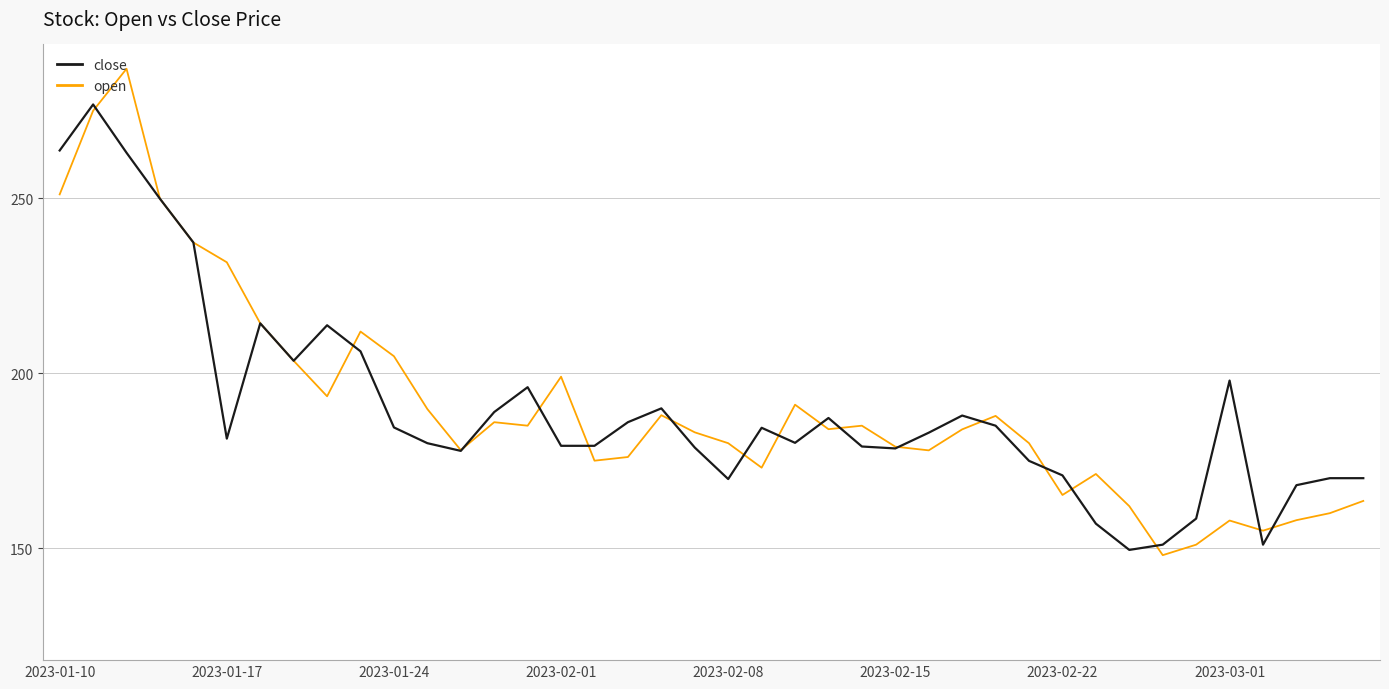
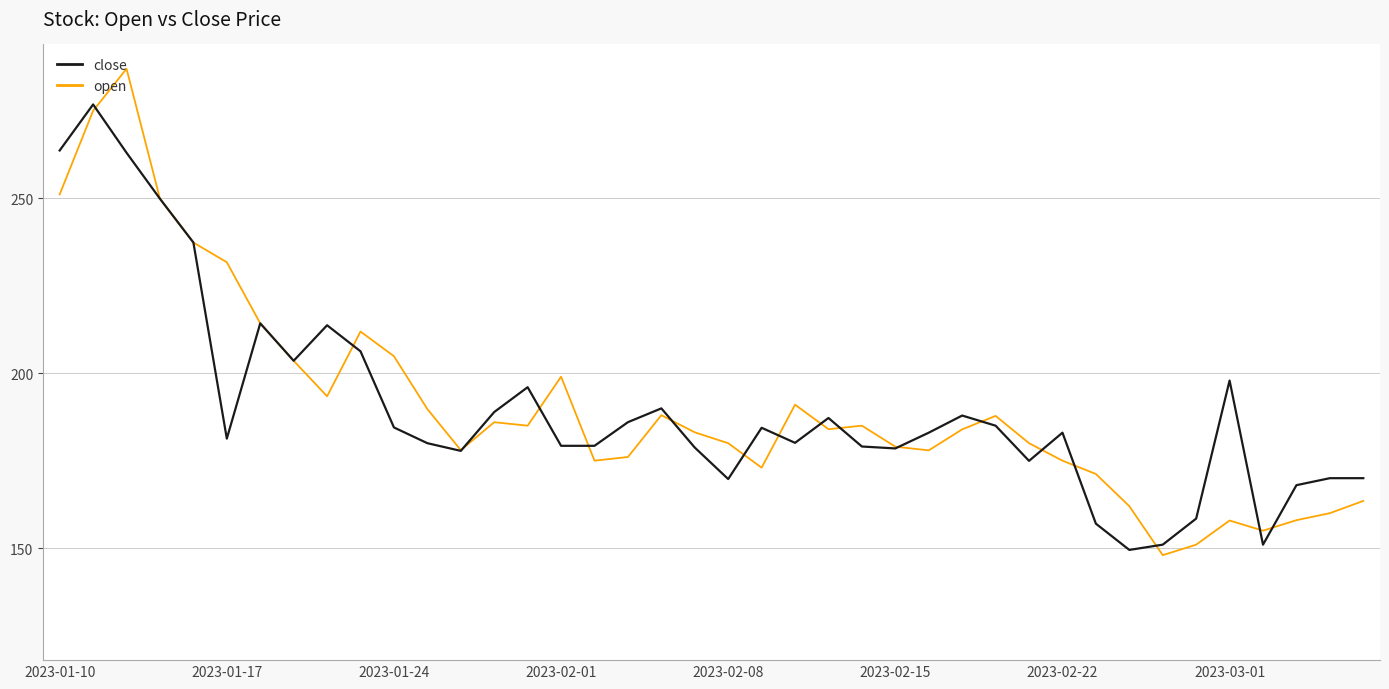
  {
    "close": {
      "2023-01-10": 264,
      "2023-01-17": 181,
      "2023-01-24": 185,
      "2023-02-01": 179,
      "2023-02-08": 170,
-     "2023-02-22": 171,
+     "2023-02-22": 183,
      "2023-03-01": 198
    },
    "open": {
      "2023-01-10": 251,
      "2023-01-17": 232,
      "2023-01-24": 205,
      "2023-02-01": 199,
      "2023-02-08": 180,
-     "2023-02-22": 165,
+     "2023-02-22": 175,
      "2023-03-01": 158
    }
  }
